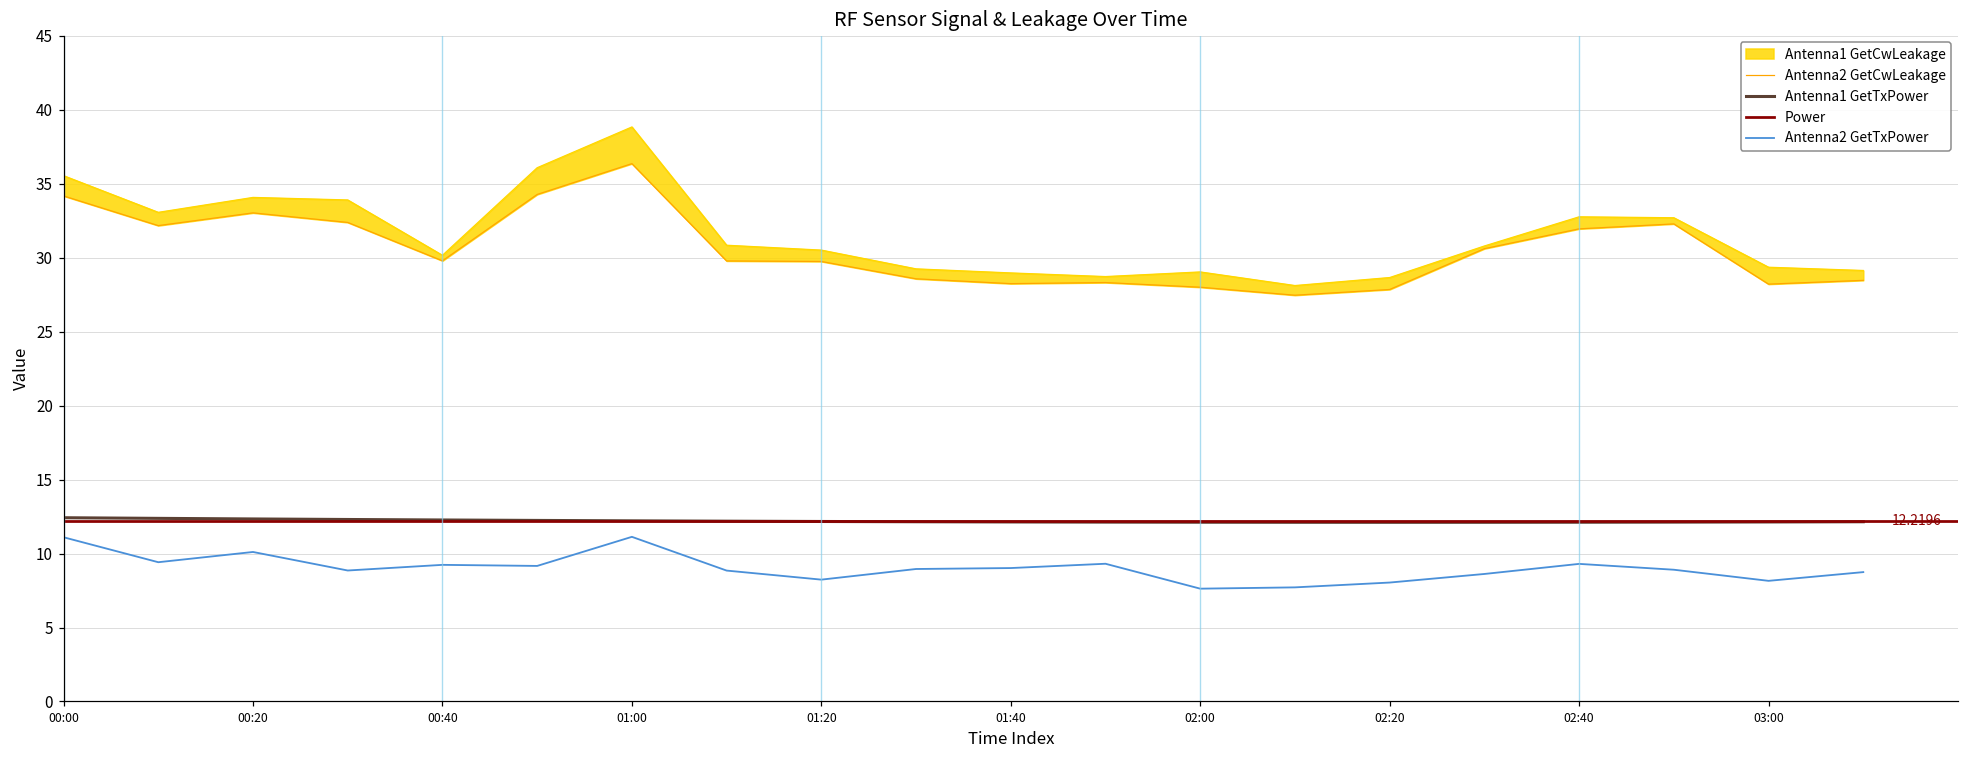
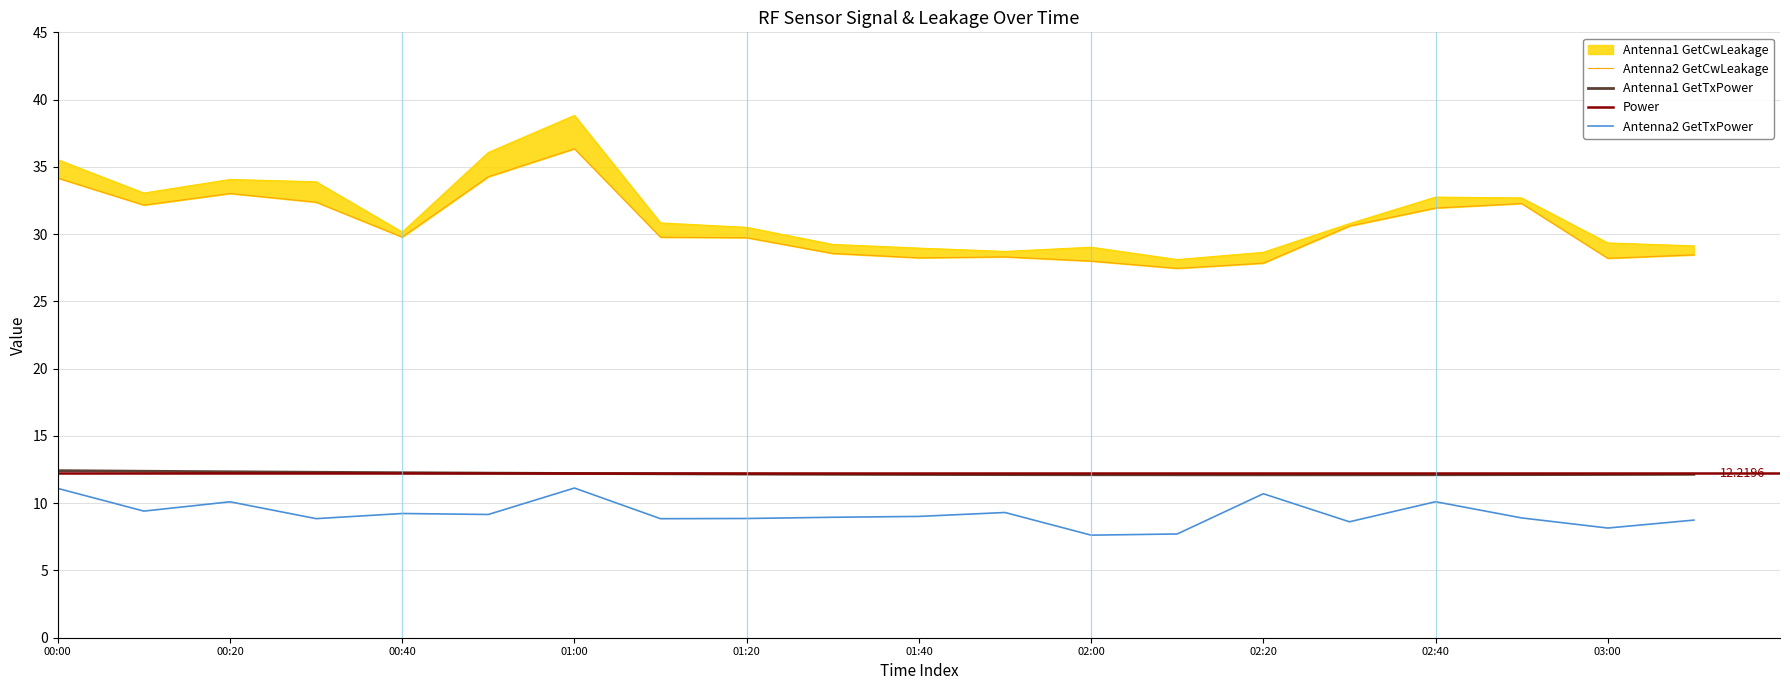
  {
    "Antenna1 GetTxPower": {
      "00:00": 12.4,
      "00:20": 12.3,
      "00:40": 12.3,
      "01:00": 12.2,
      "01:20": 12.2,
      "01:40": 12.1,
      "02:00": 12.1,
      "02:20": 12.1,
      "02:40": 12.1,
      "03:00": 12.1
    },
    "Antenna2 GetTxPower": {
      "00:00": 11.1,
      "00:20": 10.1,
      "00:40": 9.2,
      "01:00": 11.1,
-     "01:20": 8.2,
+     "01:20": 8.9,
      "01:40": 9.0,
      "02:00": 7.6,
-     "02:20": 8.0,
-     "02:40": 9.3,
+     "02:20": 10.7,
+     "02:40": 10.1,
      "03:00": 8.2
    }
  }
